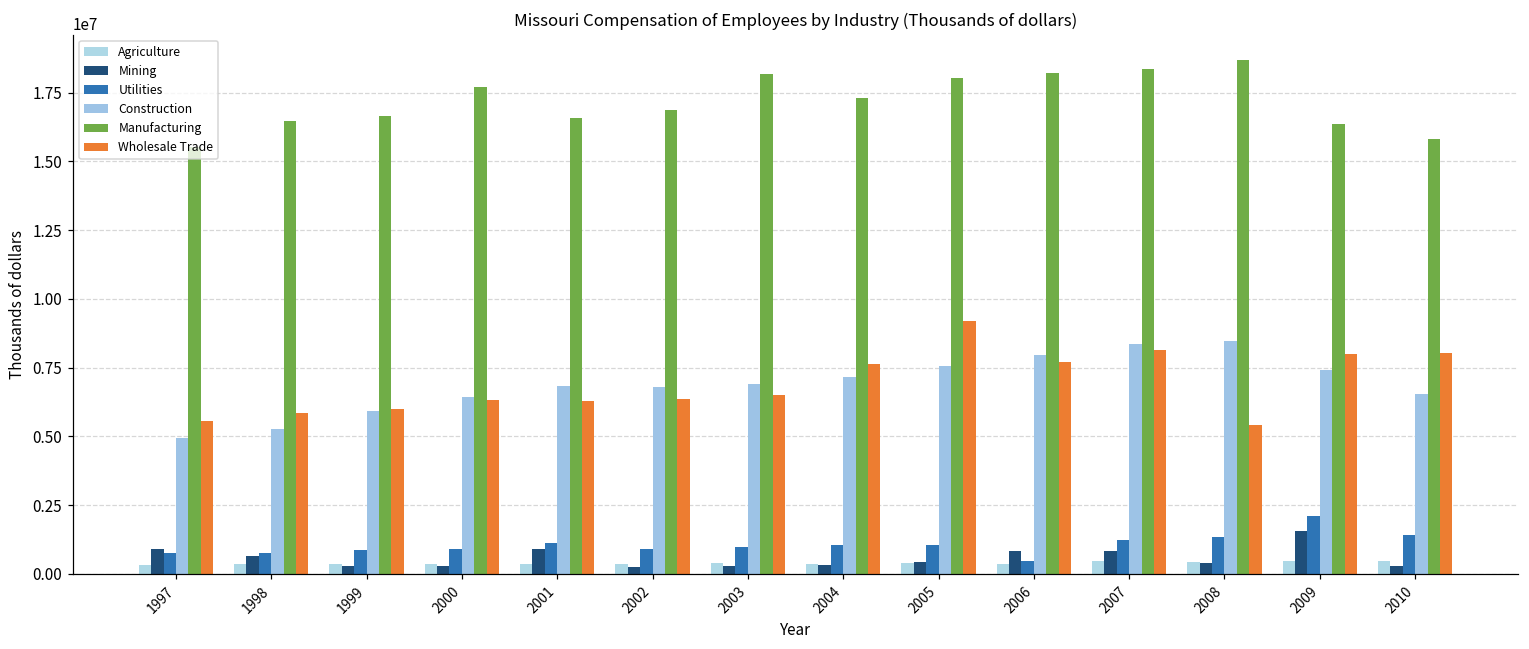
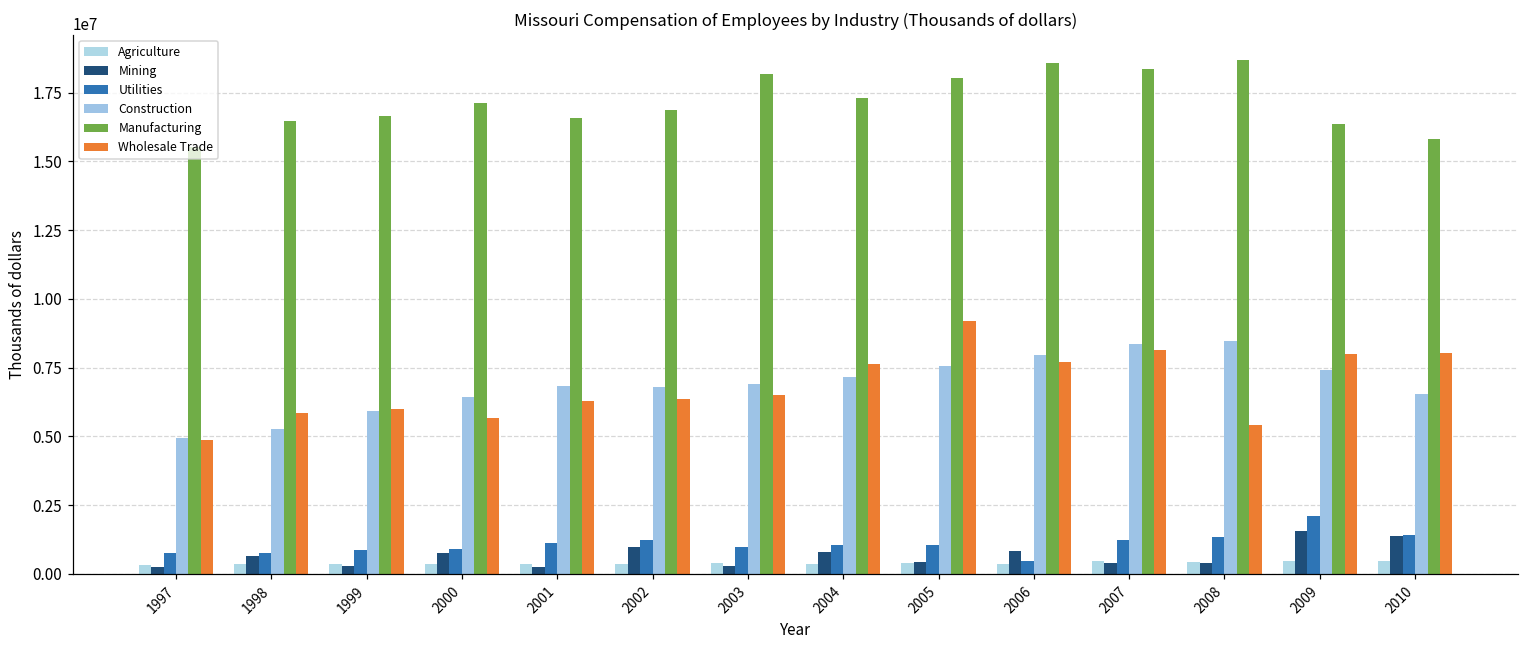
  {
    "Mining": {
-     "1997": 900000,
+     "1997": 200000,
      "1998": 600000,
      "1999": 300000,
-     "2000": 300000,
-     "2001": 900000,
-     "2002": 200000,
+     "2000": 800000,
+     "2001": 300000,
+     "2002": 1000000,
      "2003": 300000,
-     "2004": 300000,
+     "2004": 800000,
      "2005": 400000,
      "2006": 800000,
-     "2007": 800000,
+     "2007": 400000,
      "2008": 400000,
      "2009": 1600000,
-     "2010": 300000
+     "2010": 1400000
    },
    "Utilities": {
      "1997": 700000,
      "1998": 800000,
      "1999": 900000,
      "2000": 900000,
      "2001": 1100000,
-     "2002": 900000,
+     "2002": 1200000,
      "2003": 1000000,
      "2004": 1100000,
      "2005": 1100000,
      "2006": 500000,
      "2007": 1200000,
      "2008": 1300000,
      "2009": 2100000,
      "2010": 1400000
    },
    "Manufacturing": {
      "1998": 16500000,
      "1999": 16600000,
-     "2000": 17700000,
+     "2000": 17100000,
      "2001": 16600000,
      "2002": 16900000,
      "2003": 18200000,
      "2004": 17300000,
      "2005": 18000000,
-     "2006": 18200000,
+     "2006": 18600000,
      "2007": 18400000,
      "2008": 18700000,
      "2009": 16400000,
      "2010": 15800000
    },
    "Wholesale Trade": {
-     "1997": 5500000,
+     "1997": 4900000,
      "1998": 5900000,
      "1999": 6000000,
-     "2000": 6300000,
+     "2000": 5700000,
      "2001": 6300000,
      "2002": 6400000,
      "2003": 6500000,
      "2004": 7600000,
      "2005": 9200000,
      "2006": 7700000,
      "2007": 8100000,
      "2008": 5400000,
      "2009": 8000000,
      "2010": 8000000
    }
  }
